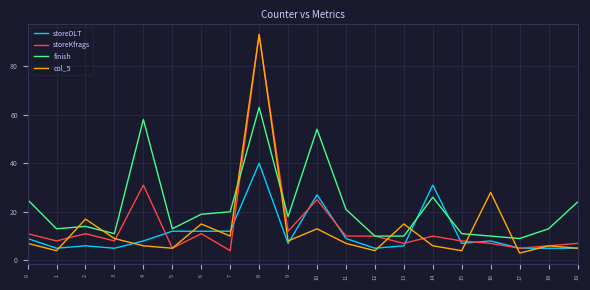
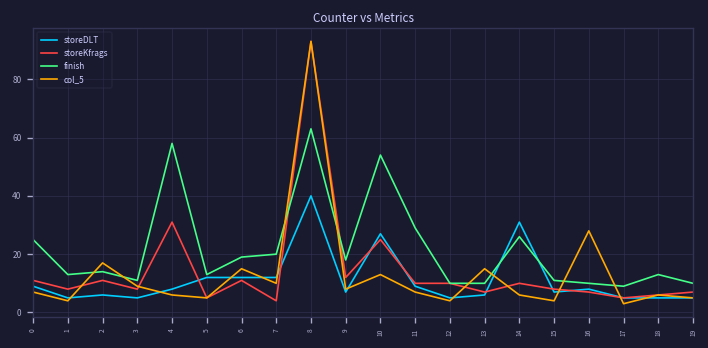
  {
    "storeDLT": {
      "0": 9,
      "2": 6,
      "3": 5,
      "4": 8,
      "7": 12,
      "8": 40,
      "10": 27,
      "14": 31
    },
    "storeKfrags": {
      "0": 11,
      "1": 8,
      "2": 11,
      "4": 31,
      "7": 4,
      "9": 12,
      "10": 25,
      "14": 10,
      "19": 7
    },
    "finish": {
      "0": 25,
      "1": 13,
      "2": 14,
      "3": 11,
      "4": 58,
      "6": 19,
      "7": 20,
      "8": 63,
      "9": 18,
      "10": 54,
-     "11": 21,
+     "11": 29,
      "13": 10,
      "14": 26,
      "15": 11,
      "16": 10,
      "17": 9,
      "18": 13,
-     "19": 24
+     "19": 10
    },
    "col_5": {
      "0": 7,
      "2": 17,
      "4": 6,
      "6": 15,
      "7": 10,
      "10": 13,
      "11": 7,
      "13": 15,
      "14": 6,
      "15": 4,
      "16": 28,
      "17": 3
    }
  }
